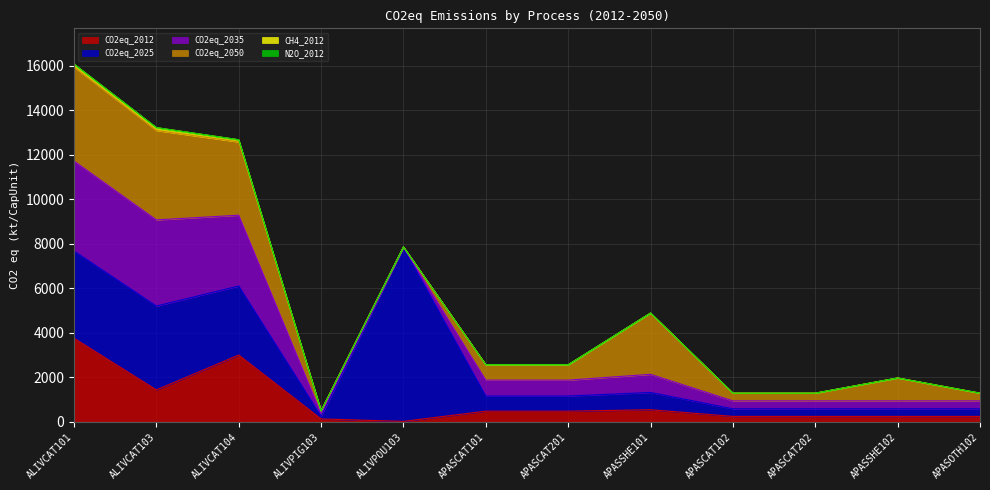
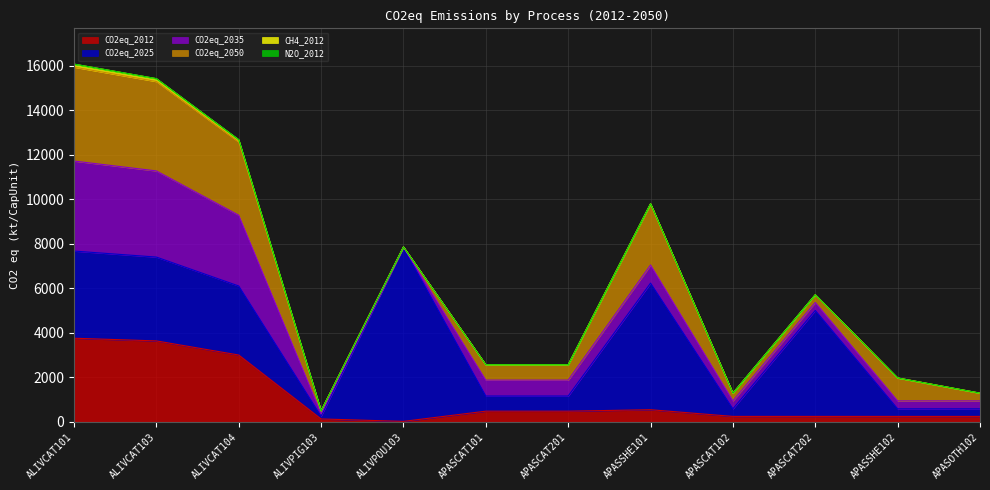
  {
    "CO2eq_2012": {
      "ALIVCAT101": 3800,
-     "ALIVCAT103": 1400,
+     "ALIVCAT103": 3600,
      "ALIVCAT104": 3000,
      "ALIVPIG103": 100,
      "ALIVPOU103": 0,
      "APASCAT101": 500,
      "APASCAT201": 500,
      "APASSHE101": 500,
      "APASCAT102": 200,
      "APASCAT202": 200,
      "APASSHE102": 200,
      "APASOTH102": 200
    },
    "CO2eq_2025": {
      "ALIVCAT101": 3900,
      "ALIVCAT103": 3800,
      "ALIVCAT104": 3100,
      "ALIVPIG103": 100,
      "APASCAT101": 700,
      "APASCAT201": 700,
-     "APASSHE101": 800,
+     "APASSHE101": 5700,
      "APASCAT102": 300,
-     "APASCAT202": 300,
+     "APASCAT202": 4800,
      "APASSHE102": 300,
      "APASOTH102": 300
    },
    "CO2eq_2035": {
      "ALIVCAT101": 4000,
      "ALIVCAT103": 3900,
      "ALIVCAT104": 3200,
      "ALIVPIG103": 100,
      "APASCAT101": 700,
      "APASCAT201": 700,
      "APASSHE101": 800,
      "APASCAT102": 400,
      "APASCAT202": 400,
      "APASSHE102": 400,
      "APASOTH102": 400
    },
    "CO2eq_2050": {
      "ALIVCAT101": 4200,
      "ALIVCAT103": 4000
    },
    "N2O_2012": {
      "ALIVCAT101": 100,
      "ALIVCAT103": 100
    }
  }
